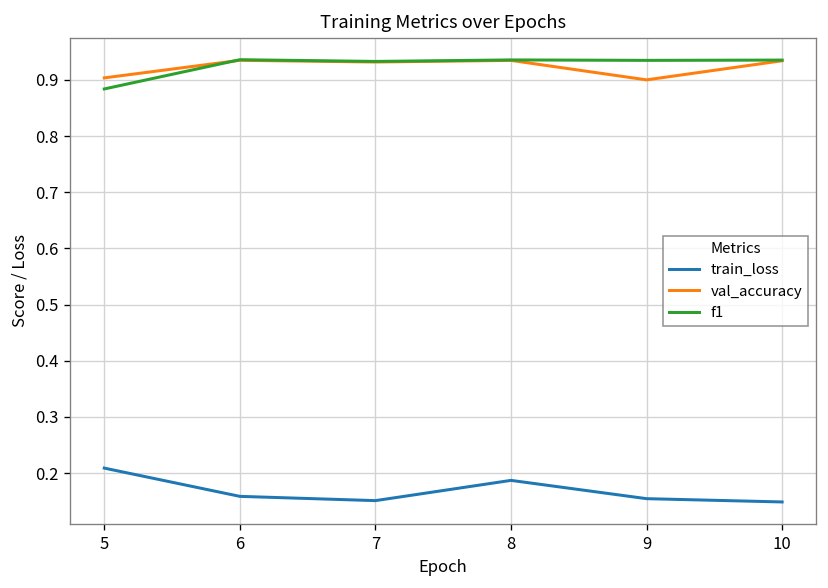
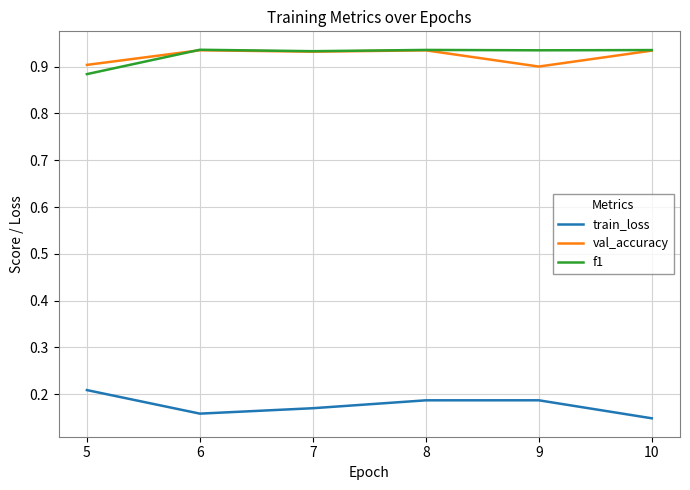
  {
    "train_loss": {
      "5": 0.21,
      "6": 0.16,
-     "7": 0.15,
+     "7": 0.17,
      "8": 0.19,
-     "9": 0.15,
+     "9": 0.19,
      "10": 0.15
    },
    "val_accuracy": {
      "5": 0.90,
      "9": 0.90
    },
    "f1": {
      "5": 0.88,
      "9": 0.93
    }
  }
